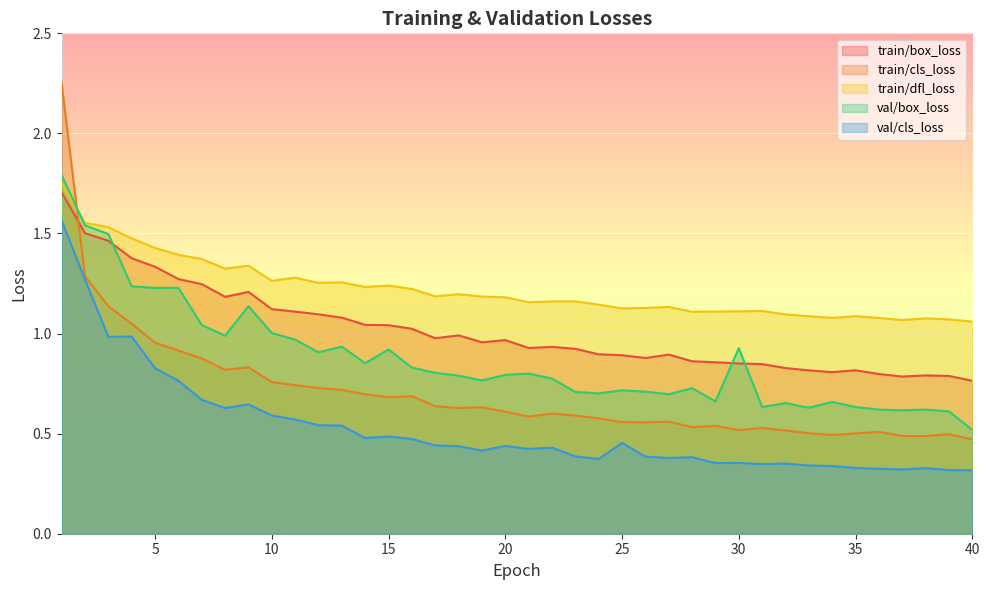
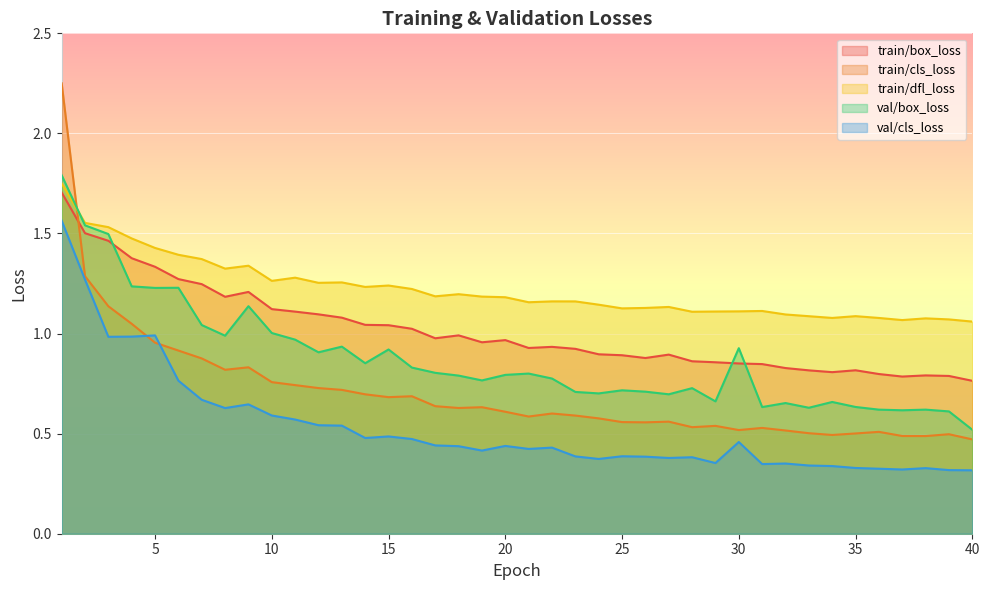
  {
    "val/box_loss": {
      "5": 1.23,
      "10": 1.00,
      "15": 0.92,
      "20": 0.79,
      "25": 0.72,
      "30": 0.93,
      "35": 0.63,
      "40": 0.52
    },
    "val/cls_loss": {
-     "5": 0.83,
+     "5": 0.99,
      "10": 0.59,
      "15": 0.49,
      "20": 0.44,
-     "25": 0.45,
-     "30": 0.35,
+     "25": 0.39,
+     "30": 0.46,
      "35": 0.33,
      "40": 0.32
    }
  }
